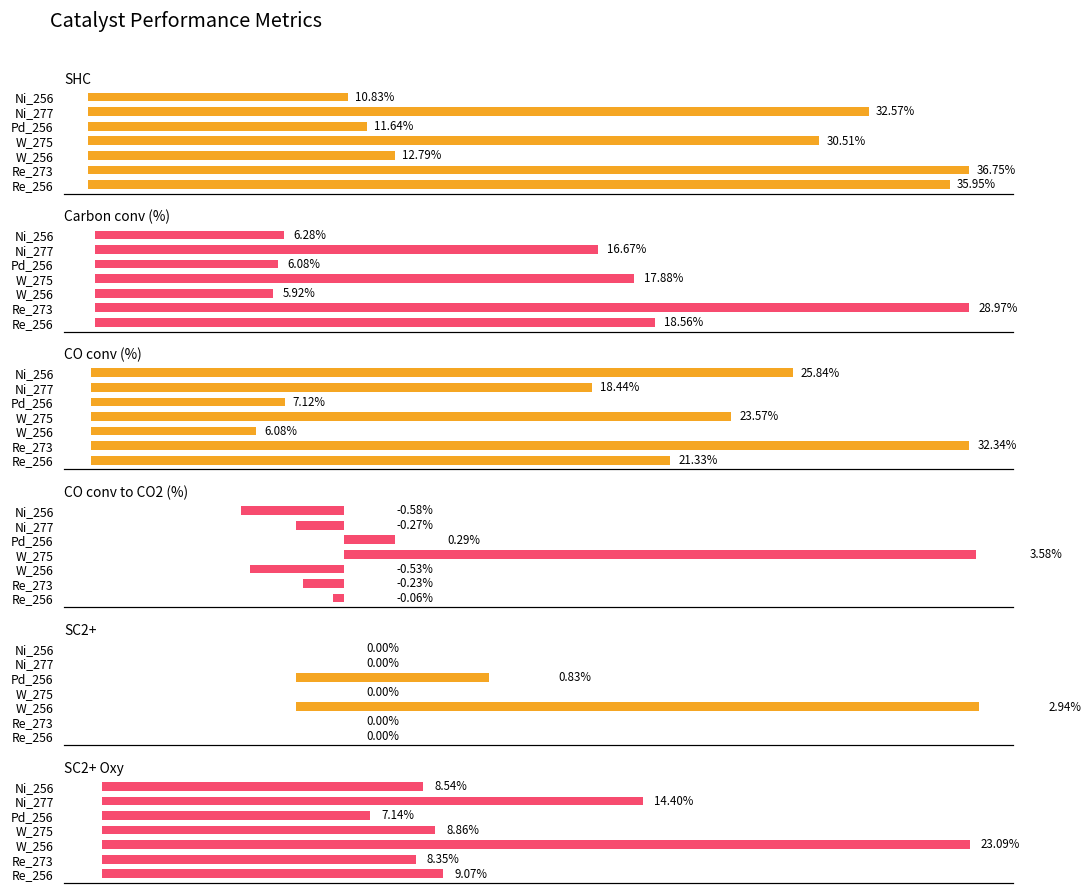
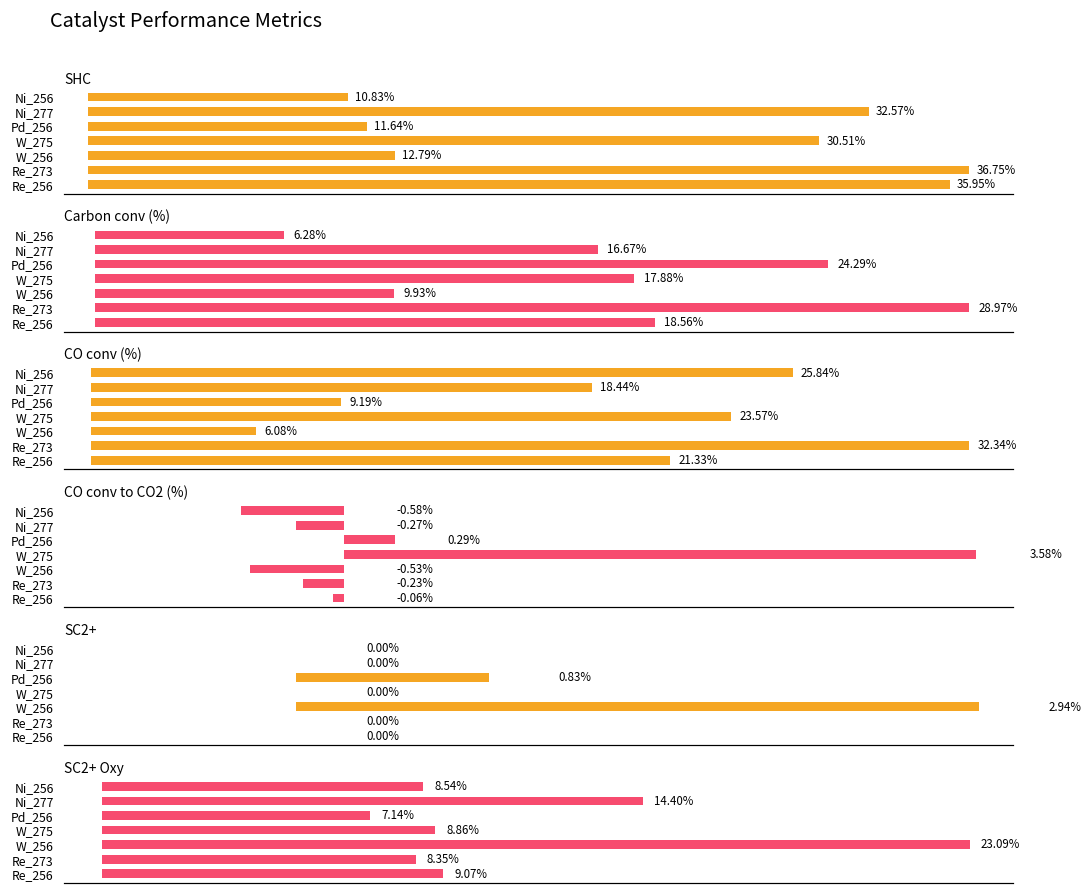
  {
    "SHC": {
      "Ni_256": "10.83%",
      "Ni_277": "32.57%",
      "Pd_256": "11.64%",
      "W_275": "30.51%",
      "W_256": "12.79%",
      "Re_273": "36.75%",
      "Re_256": "35.95%"
    },
    "Carbon conv (%)": {
      "Ni_256": "6.28%",
      "Ni_277": "16.67%",
-     "Pd_256": "6.08%",
+     "Pd_256": "24.29%",
      "W_275": "17.88%",
-     "W_256": "5.92%",
+     "W_256": "9.93%",
      "Re_273": "28.97%",
      "Re_256": "18.56%"
    },
    "CO conv (%)": {
      "Ni_256": "25.84%",
      "Ni_277": "18.44%",
-     "Pd_256": "7.12%",
+     "Pd_256": "9.19%",
      "W_275": "23.57%",
      "W_256": "6.08%",
      "Re_273": "32.34%",
      "Re_256": "21.33%"
    },
    "SC2+ Oxy": {
      "Ni_256": "8.54%",
      "Ni_277": "14.40%",
      "Pd_256": "7.14%",
      "W_275": "8.86%",
      "W_256": "23.09%",
      "Re_273": "8.35%",
      "Re_256": "9.07%"
    }
  }
